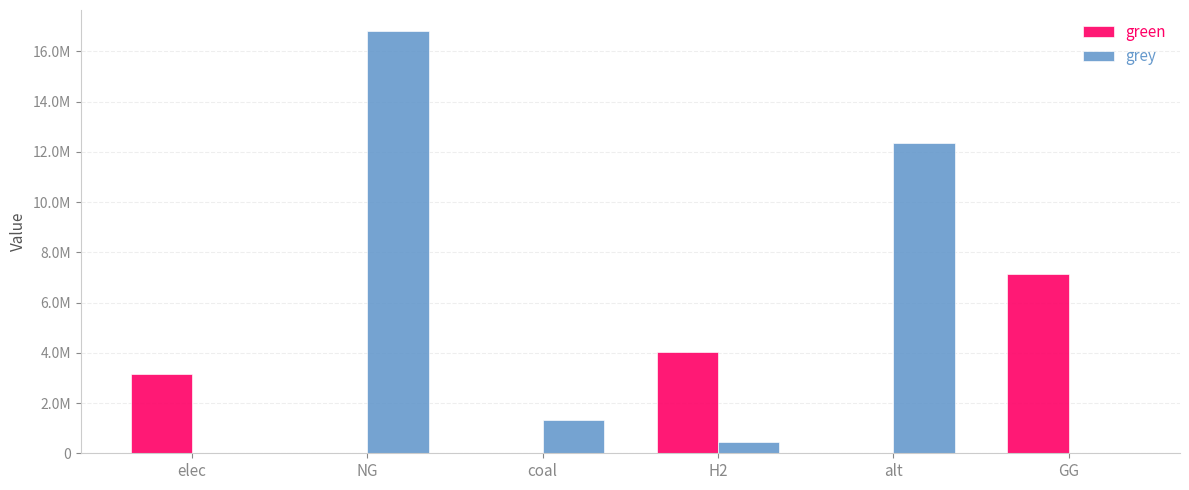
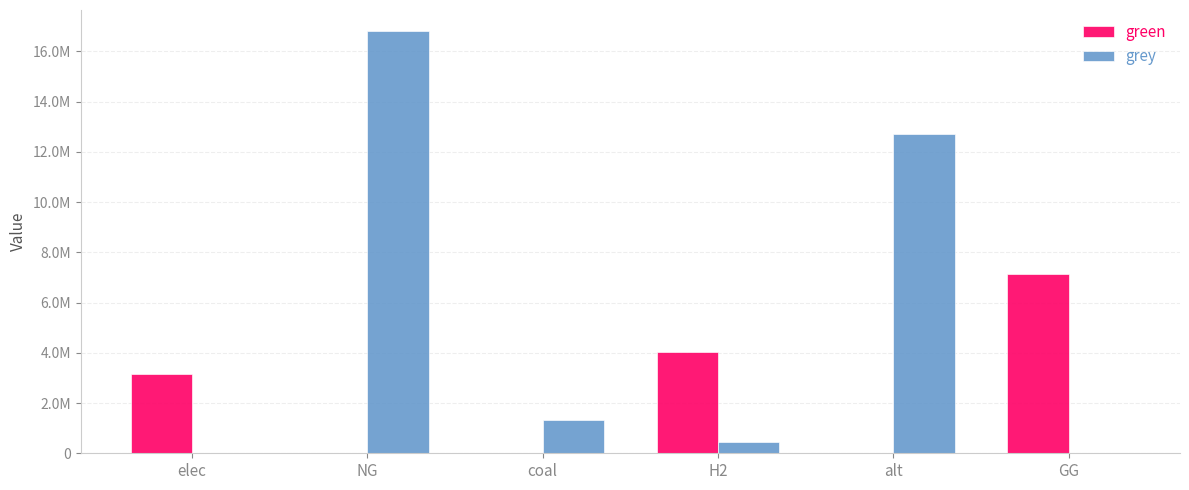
  {
    "green": {
      "elec": 3200000,
      "NG": 0,
      "coal": 0,
      "H2": 4000000,
      "alt": 0,
      "GG": 7100000
    },
    "grey": {
      "elec": 0,
      "NG": 16800000,
      "coal": 1300000,
      "H2": 400000,
-     "alt": 12300000,
+     "alt": 12700000,
      "GG": 0
    }
  }
